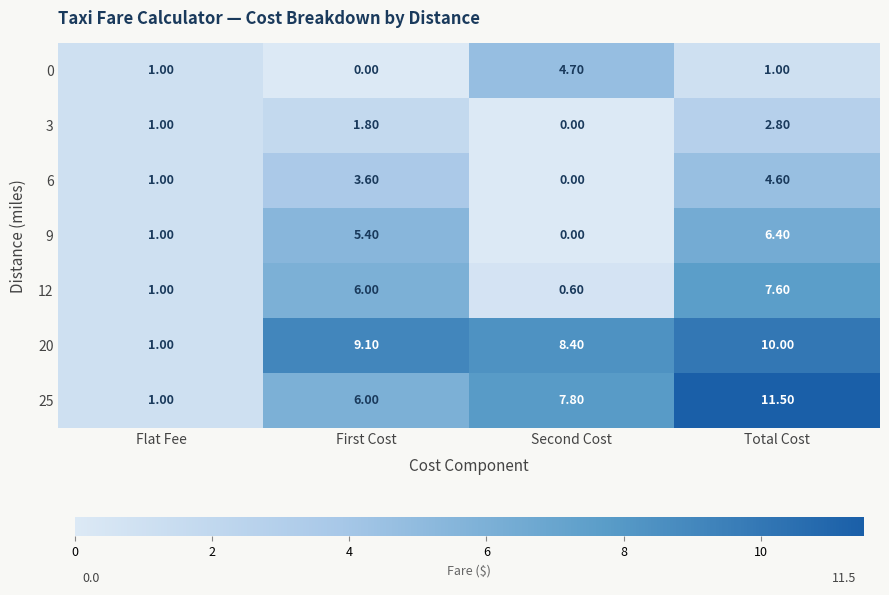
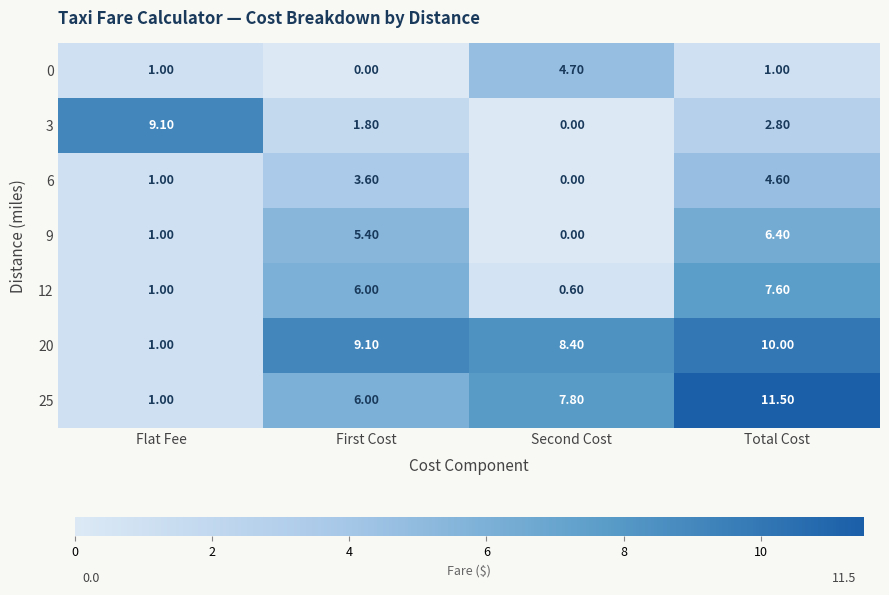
  {
    "0": {
      "Flat Fee": 1.00,
      "First Cost": 0.00,
      "Second Cost": 4.70,
      "Total Cost": 1.00
    },
    "3": {
-     "Flat Fee": 1.00,
+     "Flat Fee": 9.10,
      "First Cost": 1.80,
      "Second Cost": 0.00,
      "Total Cost": 2.80
    },
    "6": {
      "Flat Fee": 1.00,
      "First Cost": 3.60,
      "Second Cost": 0.00,
      "Total Cost": 4.60
    },
    "9": {
      "Flat Fee": 1.00,
      "First Cost": 5.40,
      "Second Cost": 0.00,
      "Total Cost": 6.40
    },
    "12": {
      "Flat Fee": 1.00,
      "First Cost": 6.00,
      "Second Cost": 0.60,
      "Total Cost": 7.60
    },
    "20": {
      "Flat Fee": 1.00,
      "First Cost": 9.10,
      "Second Cost": 8.40,
      "Total Cost": 10.00
    },
    "25": {
      "Flat Fee": 1.00,
      "First Cost": 6.00,
      "Second Cost": 7.80,
      "Total Cost": 11.50
    }
  }
